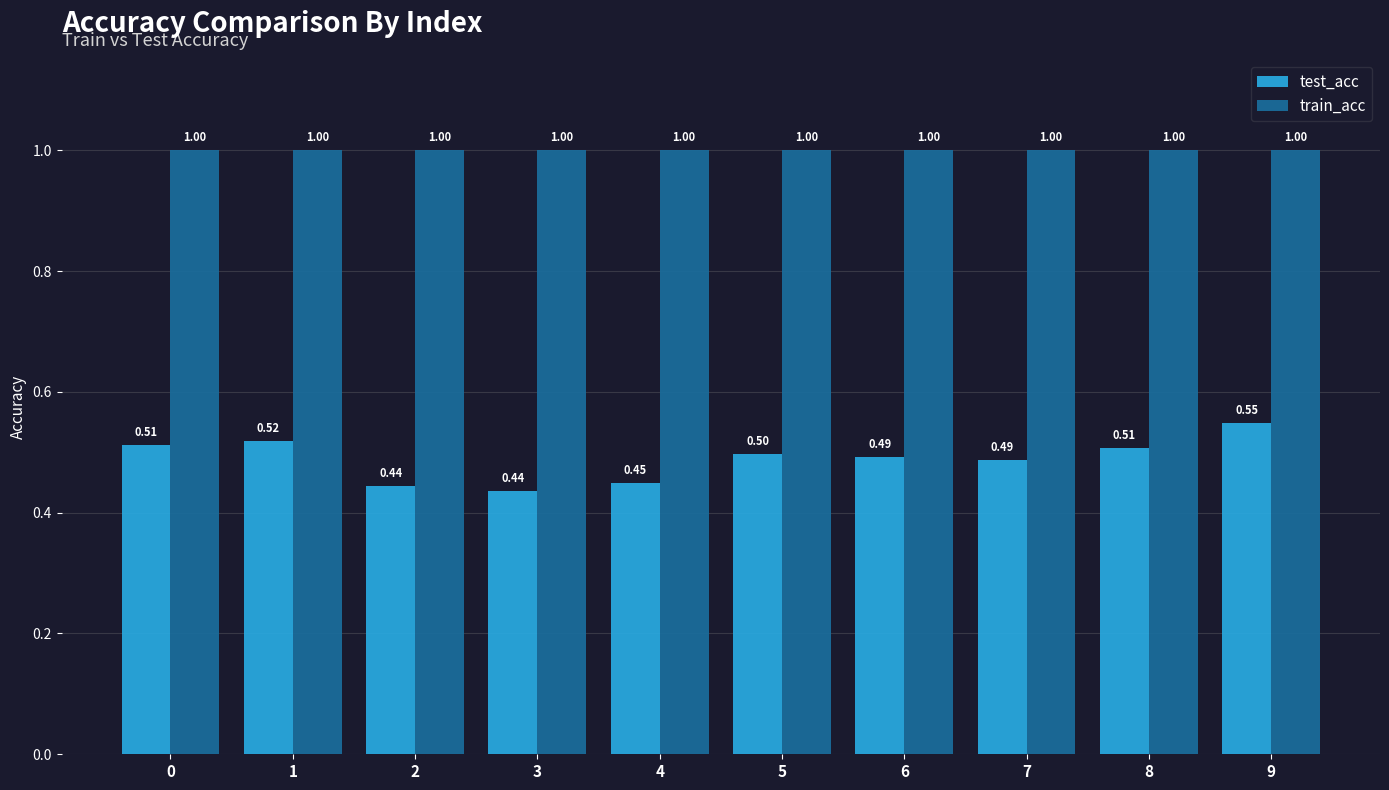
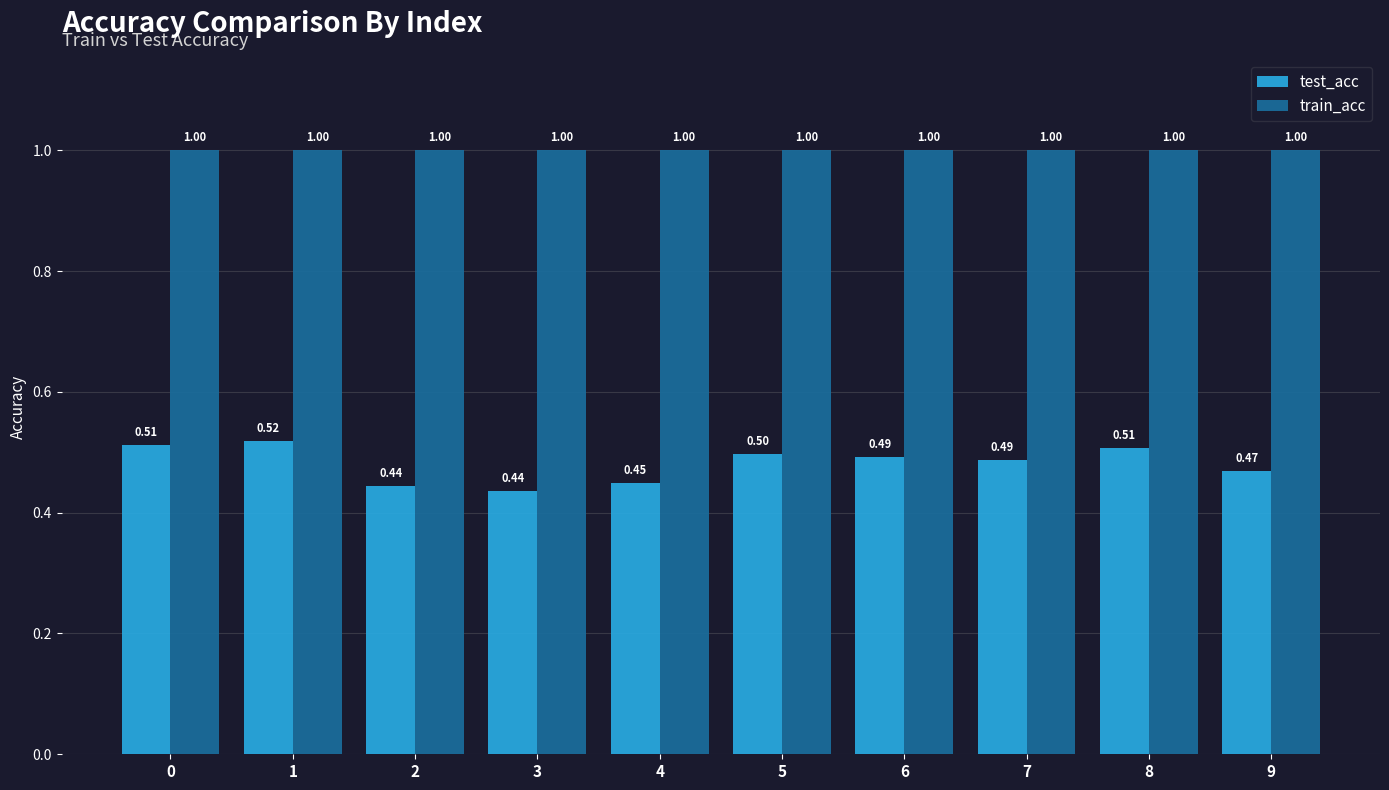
  {
    "test_acc": {
      "0": 0.51,
      "1": 0.52,
      "2": 0.44,
      "3": 0.44,
      "4": 0.45,
      "5": 0.50,
      "6": 0.49,
      "7": 0.49,
      "8": 0.51,
-     "9": 0.55
+     "9": 0.47
    },
    "train_acc": {
      "0": 1.00,
      "1": 1.00,
      "2": 1.00,
      "3": 1.00,
      "4": 1.00,
      "5": 1.00,
      "6": 1.00,
      "7": 1.00,
      "8": 1.00,
      "9": 1.00
    }
  }
